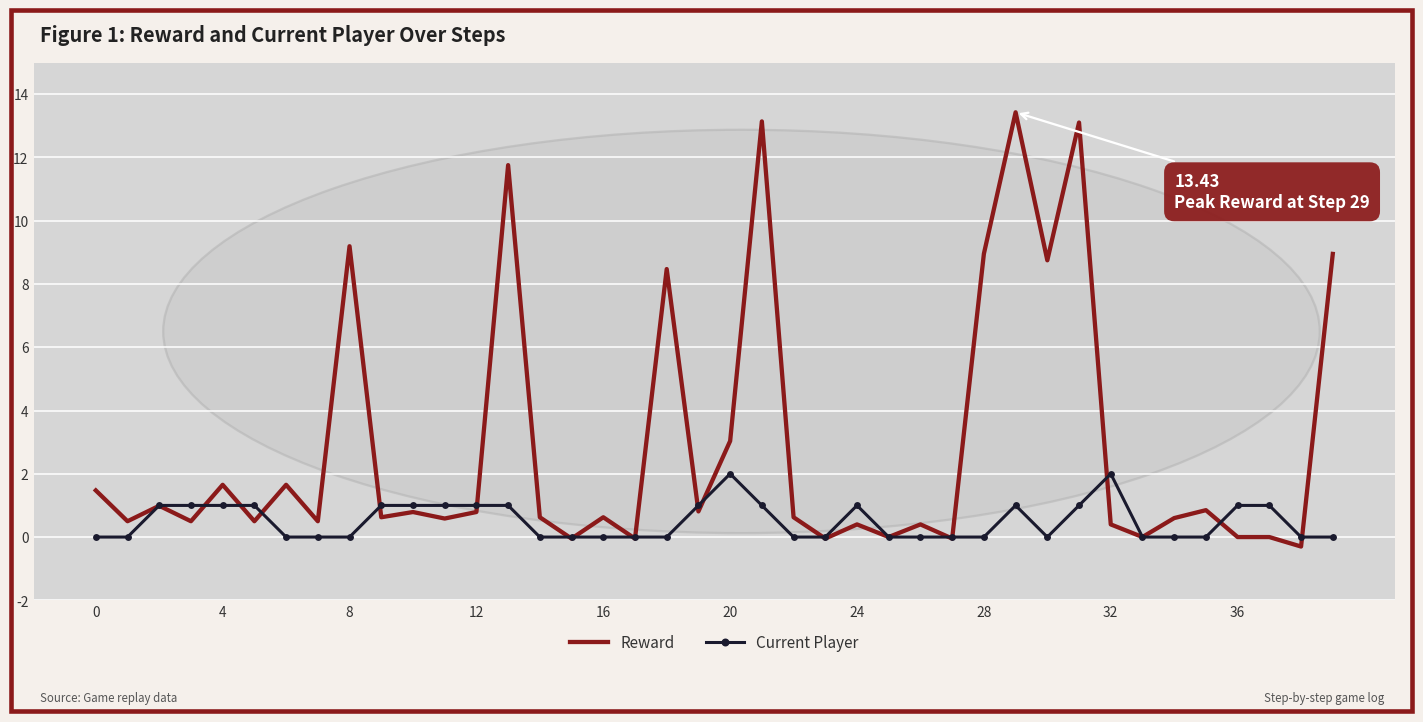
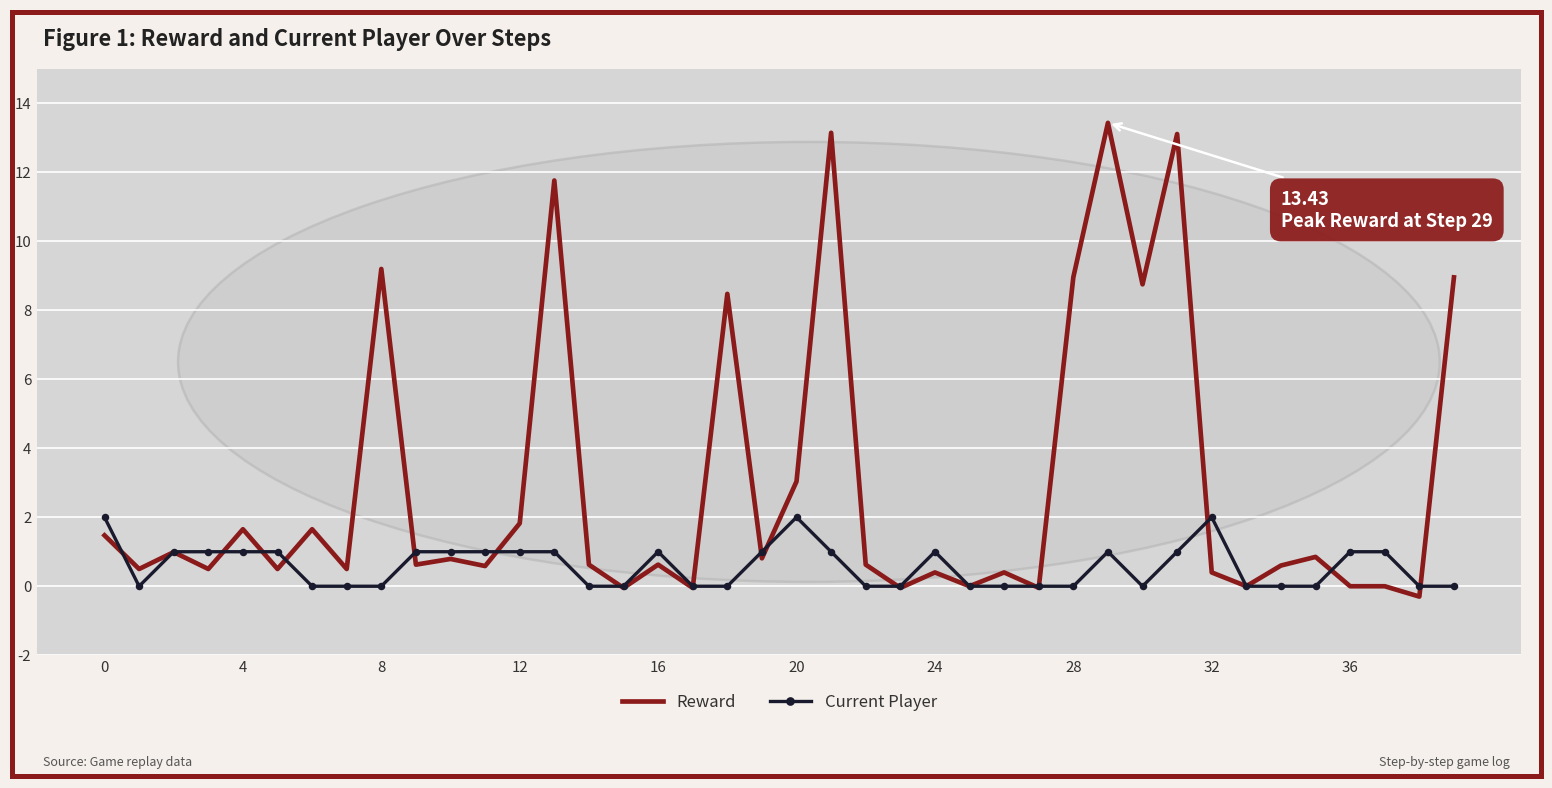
  {
    "Reward": {
      "0": 1.5,
      "4": 1.7,
      "8": 9.2,
-     "12": 0.8,
+     "12": 1.8,
      "16": 0.6,
      "20": 3.0,
      "24": 0.4,
      "28": 9.0,
      "32": 0.4,
      "36": 0.0
    },
    "Current Player": {
-     "0": 0,
+     "0": 2,
      "4": 1,
      "8": 0,
      "12": 1,
-     "16": 0,
+     "16": 1,
      "20": 2,
      "24": 1,
      "28": 0,
      "32": 2,
      "36": 1
    }
  }
